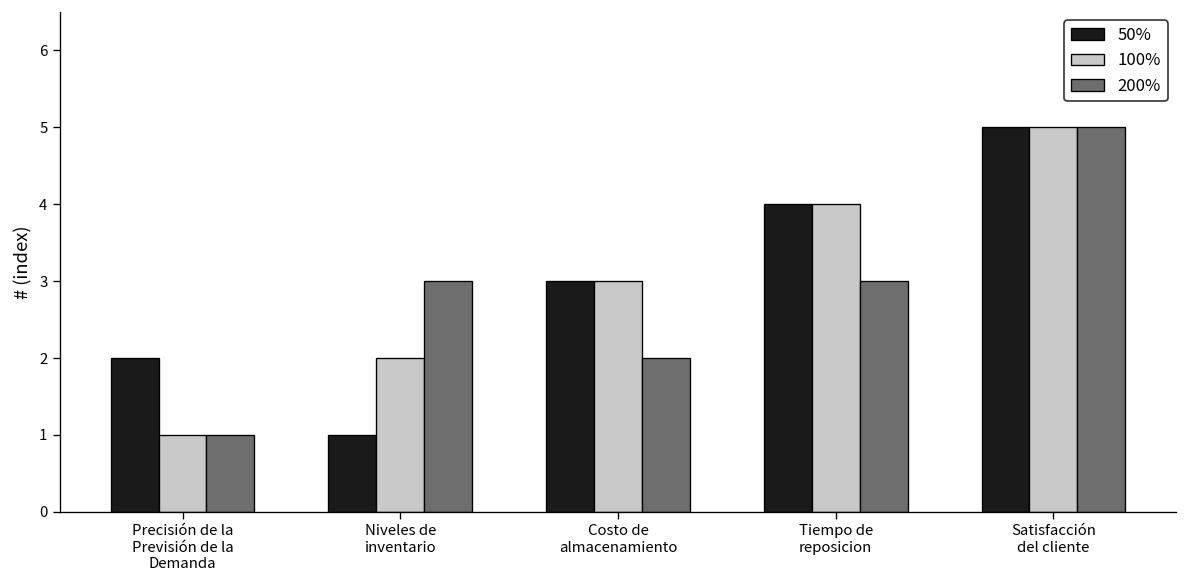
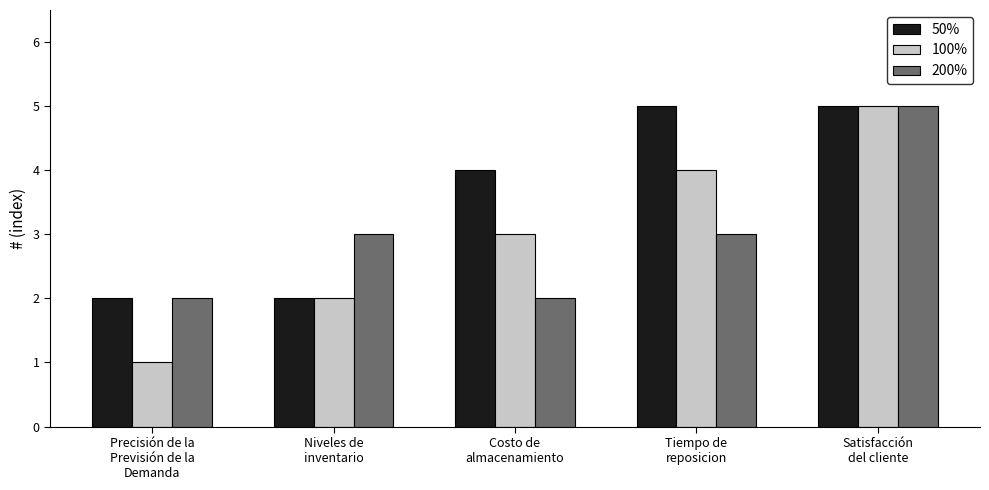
  {
    "50%": {
      "Precisión de la Previsión de la Demanda": 2,
-     "Niveles de inventario": 1,
-     "Costo de almacenamiento": 3,
-     "Tiempo de reposicion": 4,
+     "Niveles de inventario": 2,
+     "Costo de almacenamiento": 4,
+     "Tiempo de reposicion": 5,
      "Satisfacción del cliente": 5
    },
    "100%": {
      "Precisión de la Previsión de la Demanda": 1,
      "Niveles de inventario": 2,
      "Costo de almacenamiento": 3,
      "Tiempo de reposicion": 4,
      "Satisfacción del cliente": 5
    },
    "200%": {
-     "Precisión de la Previsión de la Demanda": 1,
+     "Precisión de la Previsión de la Demanda": 2,
      "Niveles de inventario": 3,
      "Costo de almacenamiento": 2,
      "Tiempo de reposicion": 3,
      "Satisfacción del cliente": 5
    }
  }
